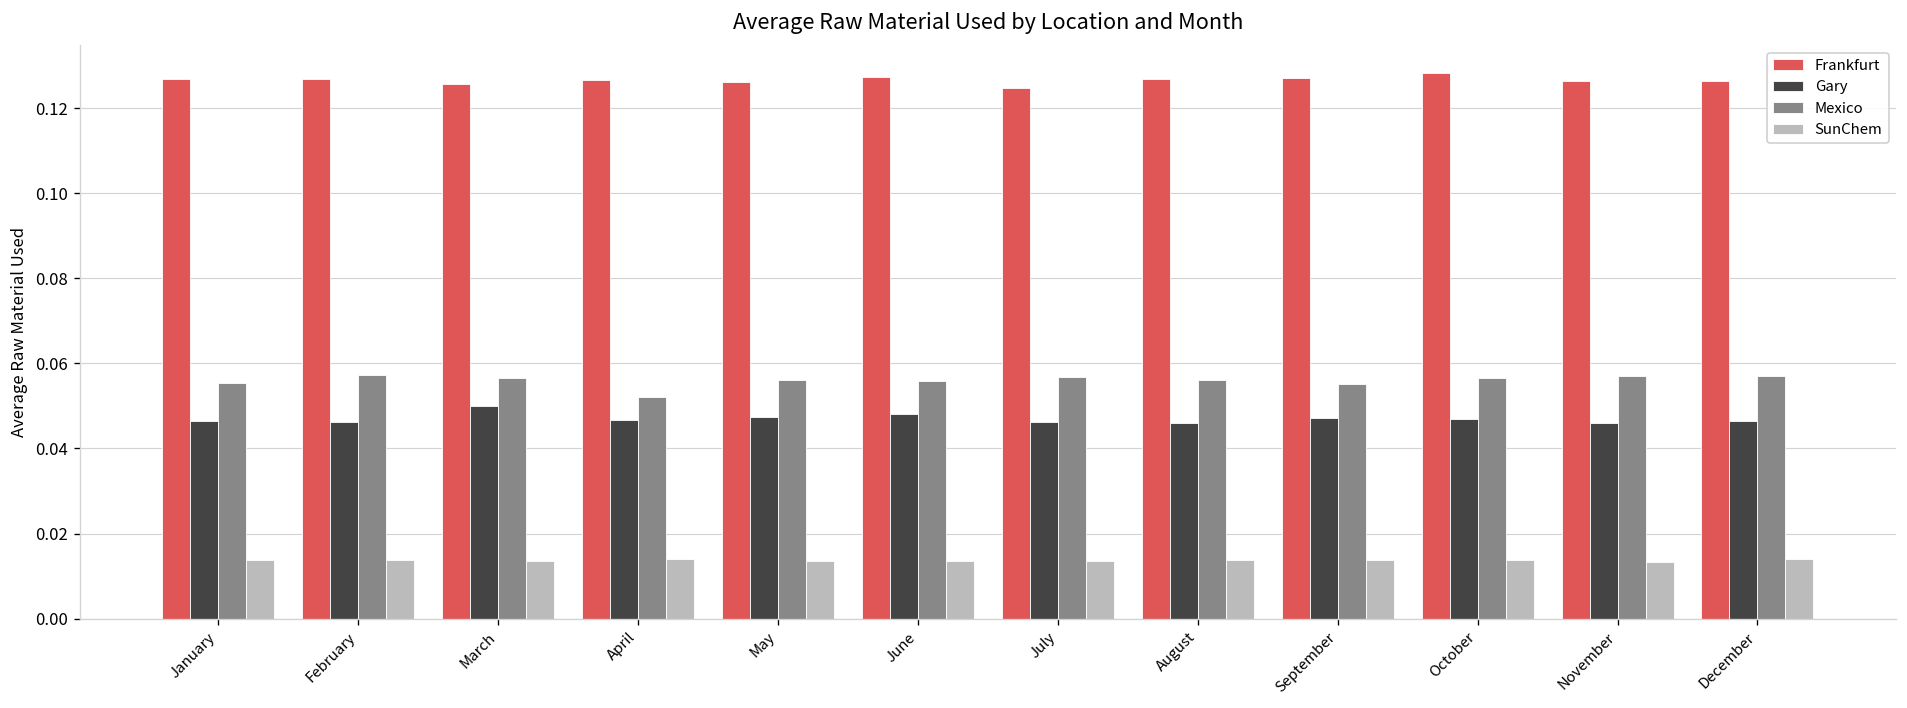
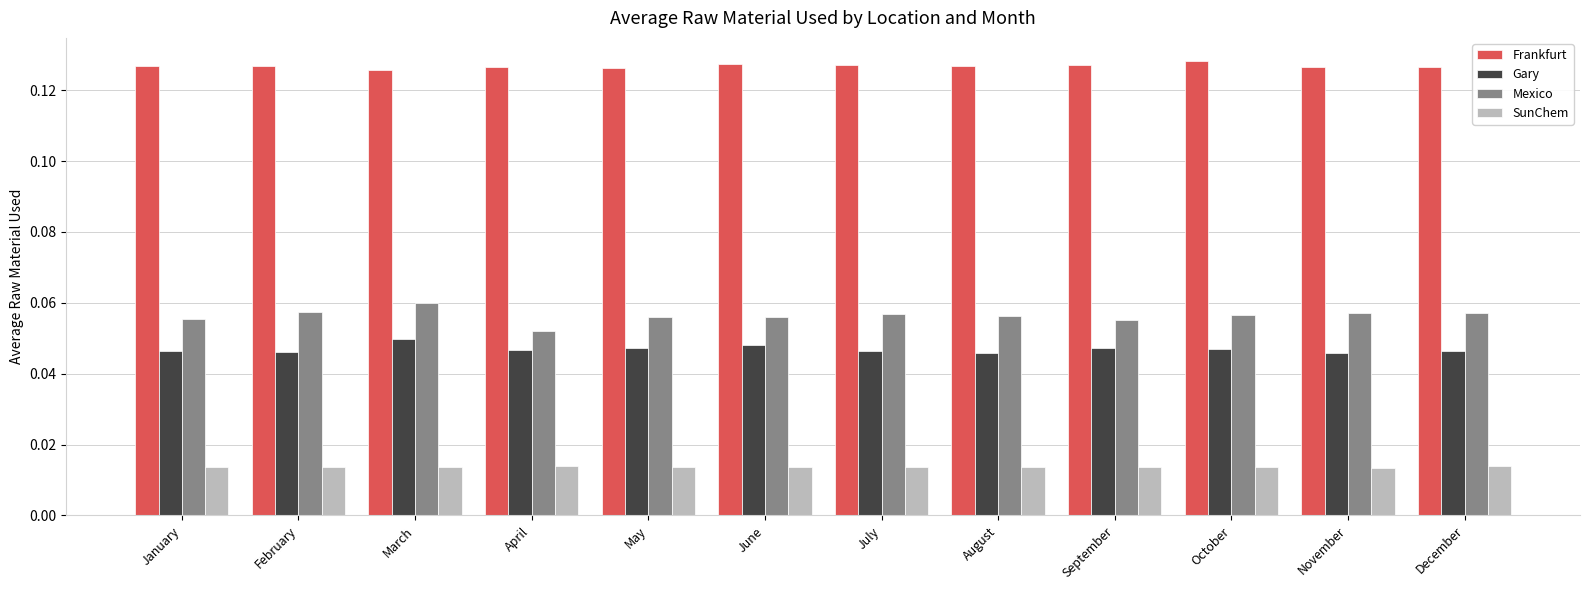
  {
    "Frankfurt": {
      "January": 0.127,
      "February": 0.127,
      "March": 0.126,
      "April": 0.127,
      "May": 0.126,
      "June": 0.127,
-     "July": 0.125,
+     "July": 0.127,
      "August": 0.127,
      "September": 0.127,
      "October": 0.128,
      "November": 0.126,
      "December": 0.126
    },
    "Gary": {
      "January": 0.046,
      "February": 0.046,
      "March": 0.050,
      "April": 0.047,
      "May": 0.047,
      "June": 0.048,
      "July": 0.046,
      "August": 0.046,
      "September": 0.047,
      "October": 0.047,
      "November": 0.046,
      "December": 0.046
    },
    "Mexico": {
      "January": 0.055,
      "February": 0.057,
-     "March": 0.057,
+     "March": 0.060,
      "April": 0.052,
      "May": 0.056,
      "June": 0.056,
      "July": 0.057,
      "August": 0.056,
      "September": 0.055,
      "October": 0.057,
      "November": 0.057,
      "December": 0.057
    },
    "SunChem": {
      "January": 0.014,
      "February": 0.014,
      "March": 0.014,
      "April": 0.014,
      "May": 0.014,
      "June": 0.014,
      "July": 0.014,
      "August": 0.014,
      "September": 0.014,
      "October": 0.014,
      "November": 0.013,
      "December": 0.014
    }
  }
